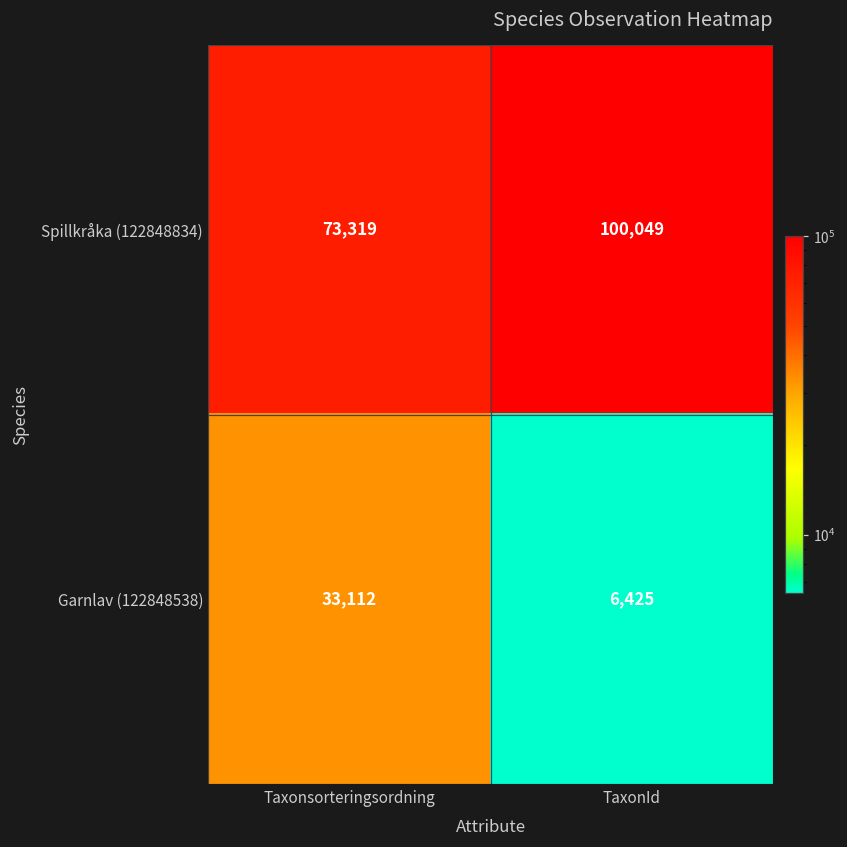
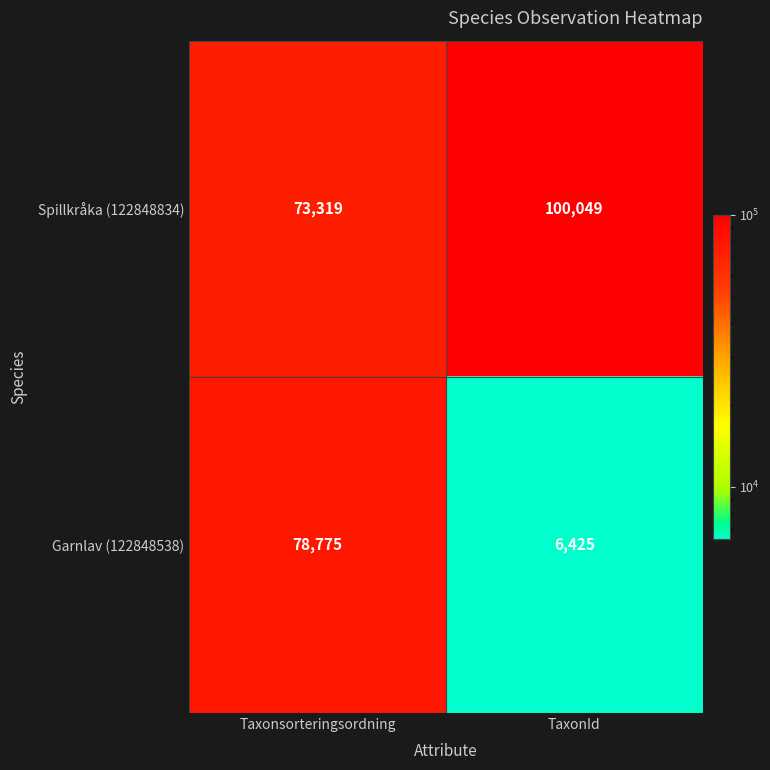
  {
    "Spillkråka (122848834)": {
      "Taxonsorteringsordning": "73,319",
      "TaxonId": "100,049"
    },
    "Garnlav (122848538)": {
-     "Taxonsorteringsordning": "33,112",
+     "Taxonsorteringsordning": "78,775",
      "TaxonId": "6,425"
    }
  }
